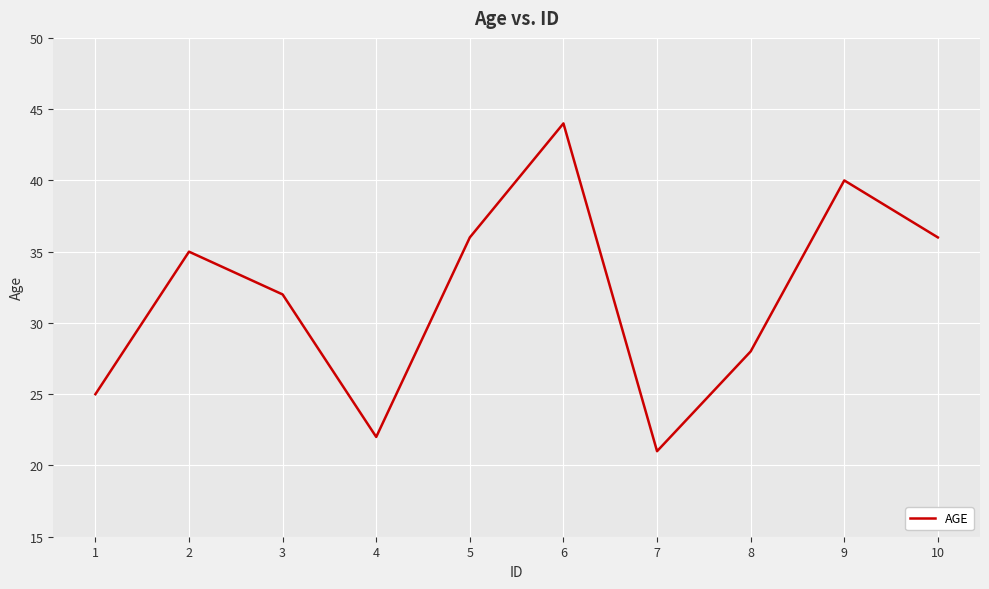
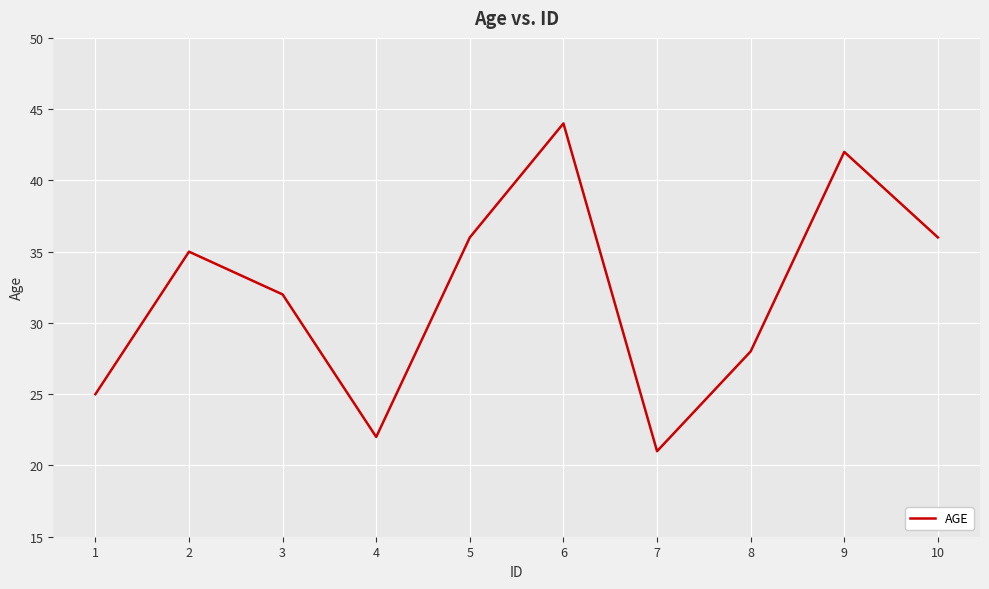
  {
    "1": 25,
    "2": 35,
    "3": 32,
    "4": 22,
    "5": 36,
    "6": 44,
    "7": 21,
    "8": 28,
-   "9": 40,
+   "9": 42,
    "10": 36
  }
